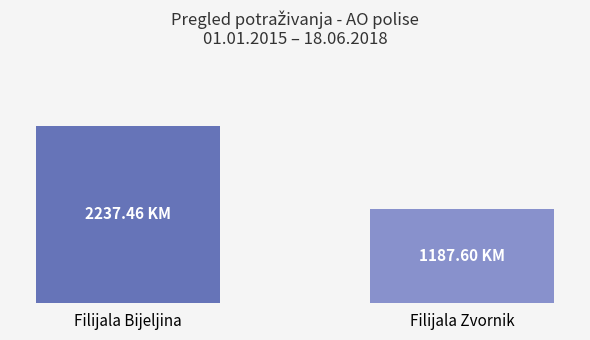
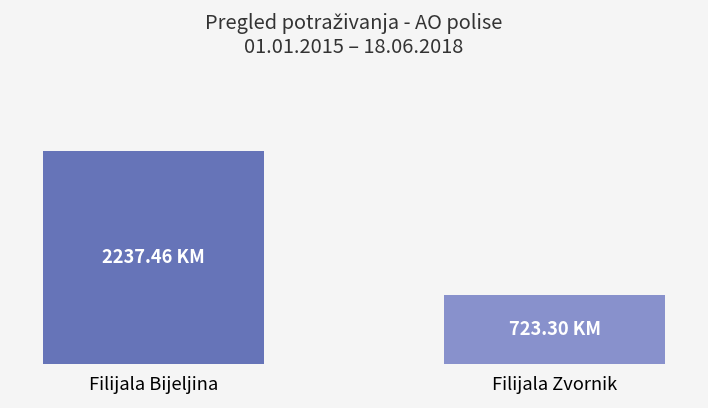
  {
    "Filijala Bijeljina": 2237.46,
-   "Filijala Zvornik": 1187.60
+   "Filijala Zvornik": 723.30
  }
